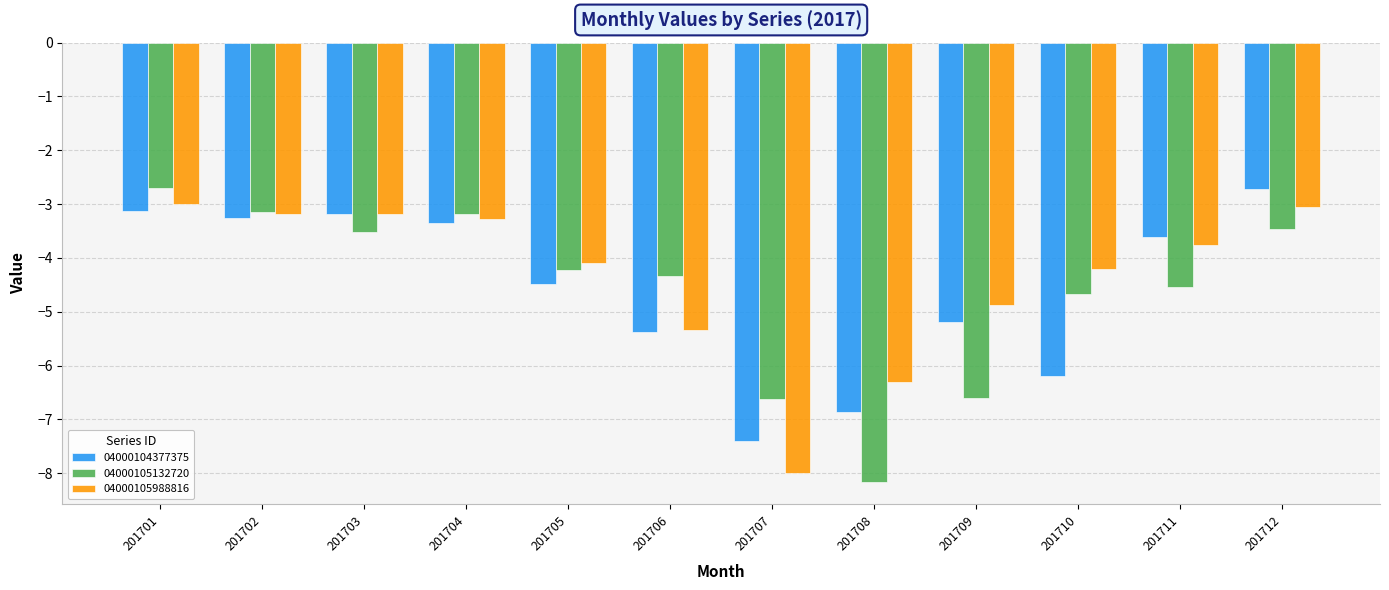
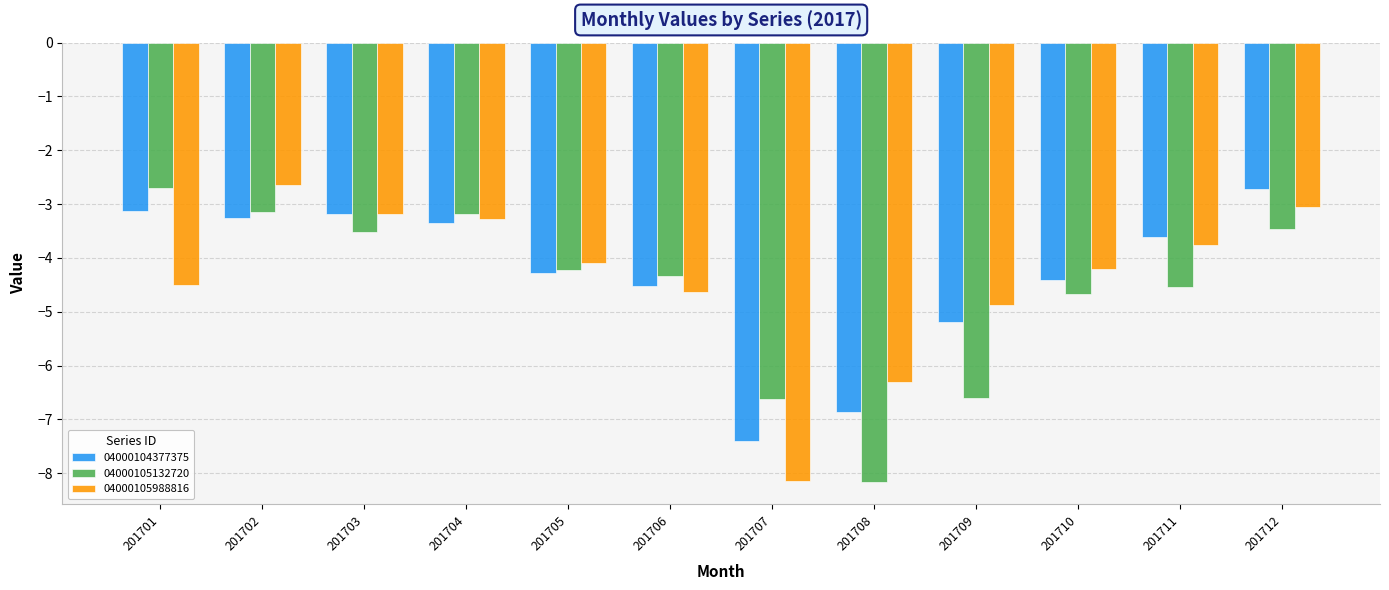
  {
    "04000104377375": {
      "201701": -3.1,
      "201702": -3.3,
      "201703": -3.2,
      "201704": -3.4,
-     "201705": -4.5,
-     "201706": -5.4,
+     "201705": -4.3,
+     "201706": -4.5,
      "201707": -7.4,
      "201708": -6.9,
      "201709": -5.2,
-     "201710": -6.2,
+     "201710": -4.4,
      "201711": -3.6,
      "201712": -2.7
    },
    "04000105132720": {
      "201701": -2.7,
      "201702": -3.2,
      "201703": -3.5,
      "201704": -3.2,
      "201705": -4.2,
      "201706": -4.3,
      "201707": -6.6,
      "201708": -8.2,
      "201709": -6.6,
      "201710": -4.7,
      "201711": -4.5,
      "201712": -3.5
    },
    "04000105988816": {
-     "201701": -3.0,
-     "201702": -3.2,
+     "201701": -4.5,
+     "201702": -2.6,
      "201703": -3.2,
      "201704": -3.3,
      "201705": -4.1,
-     "201706": -5.3,
-     "201707": -8.0,
+     "201706": -4.6,
+     "201707": -8.1,
      "201708": -6.3,
      "201709": -4.9,
      "201710": -4.2,
      "201711": -3.8,
      "201712": -3.1
    }
  }
